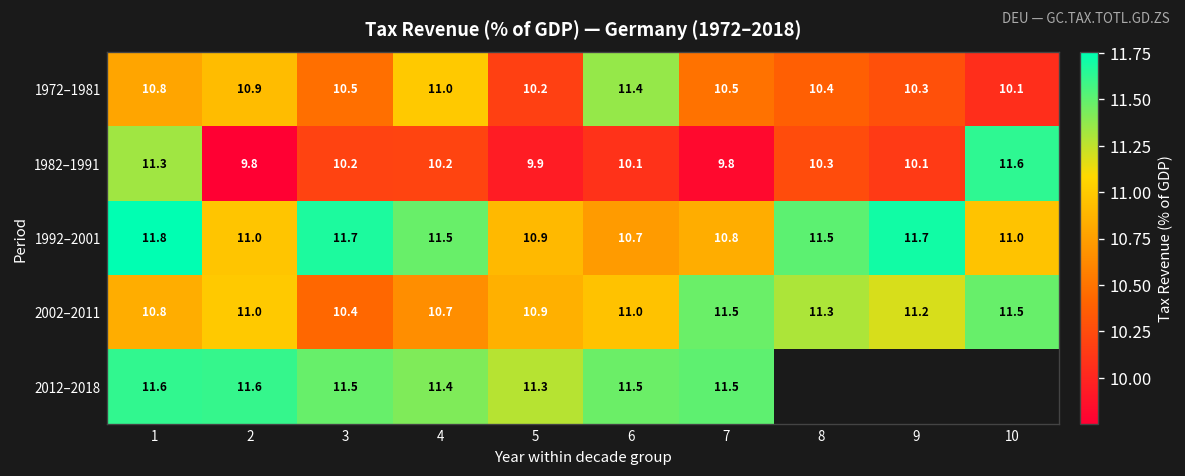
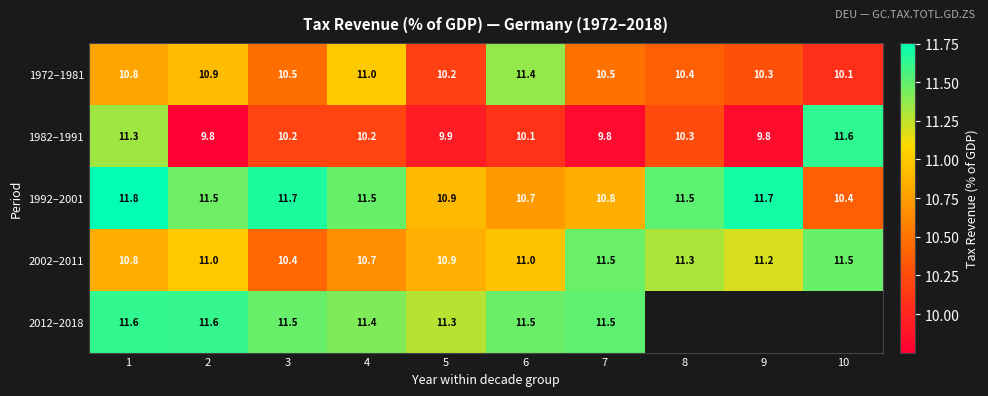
  {
    "1972–1981": {
      "1": 10.8,
      "2": 10.9,
      "3": 10.5,
      "4": 11.0,
      "5": 10.2,
      "6": 11.4,
      "7": 10.5,
      "8": 10.4,
      "9": 10.3,
      "10": 10.1
    },
    "1982–1991": {
      "1": 11.3,
      "2": 9.8,
      "3": 10.2,
      "4": 10.2,
      "5": 9.9,
      "6": 10.1,
      "7": 9.8,
      "8": 10.3,
-     "9": 10.1,
+     "9": 9.8,
      "10": 11.6
    },
    "1992–2001": {
      "1": 11.8,
-     "2": 11.0,
+     "2": 11.5,
      "3": 11.7,
      "4": 11.5,
      "5": 10.9,
      "6": 10.7,
      "7": 10.8,
      "8": 11.5,
      "9": 11.7,
-     "10": 11.0
+     "10": 10.4
    },
    "2002–2011": {
      "1": 10.8,
      "2": 11.0,
      "3": 10.4,
      "4": 10.7,
      "5": 10.9,
      "6": 11.0,
      "7": 11.5,
      "8": 11.3,
      "9": 11.2,
      "10": 11.5
    },
    "2012–2018": {
      "1": 11.6,
      "2": 11.6,
      "3": 11.5,
      "4": 11.4,
      "5": 11.3,
      "6": 11.5,
      "7": 11.5
    }
  }
